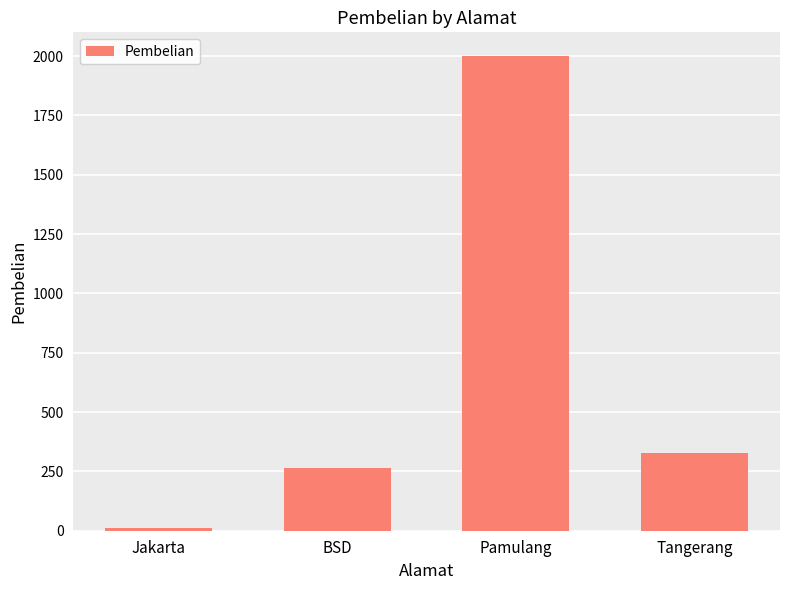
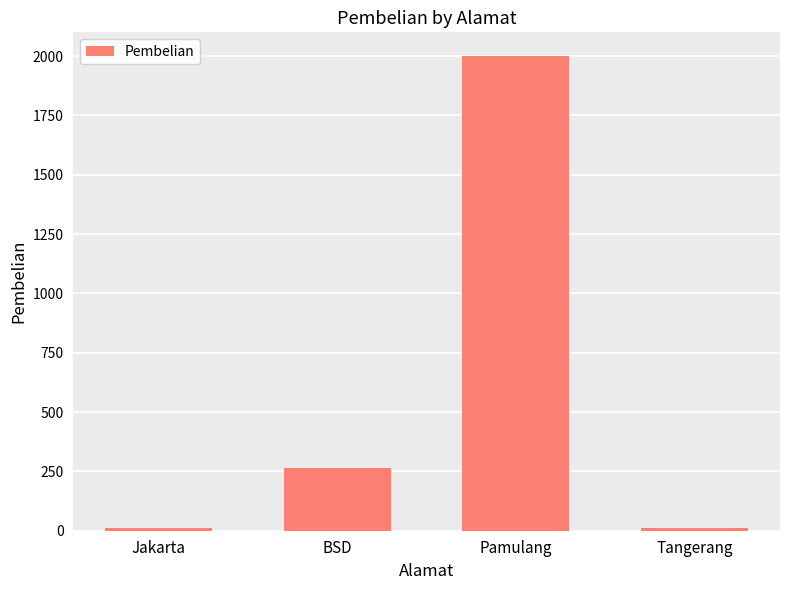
  {
    "Jakarta": 10,
    "BSD": 260,
    "Pamulang": 2000,
-   "Tangerang": 330
+   "Tangerang": 10
  }
